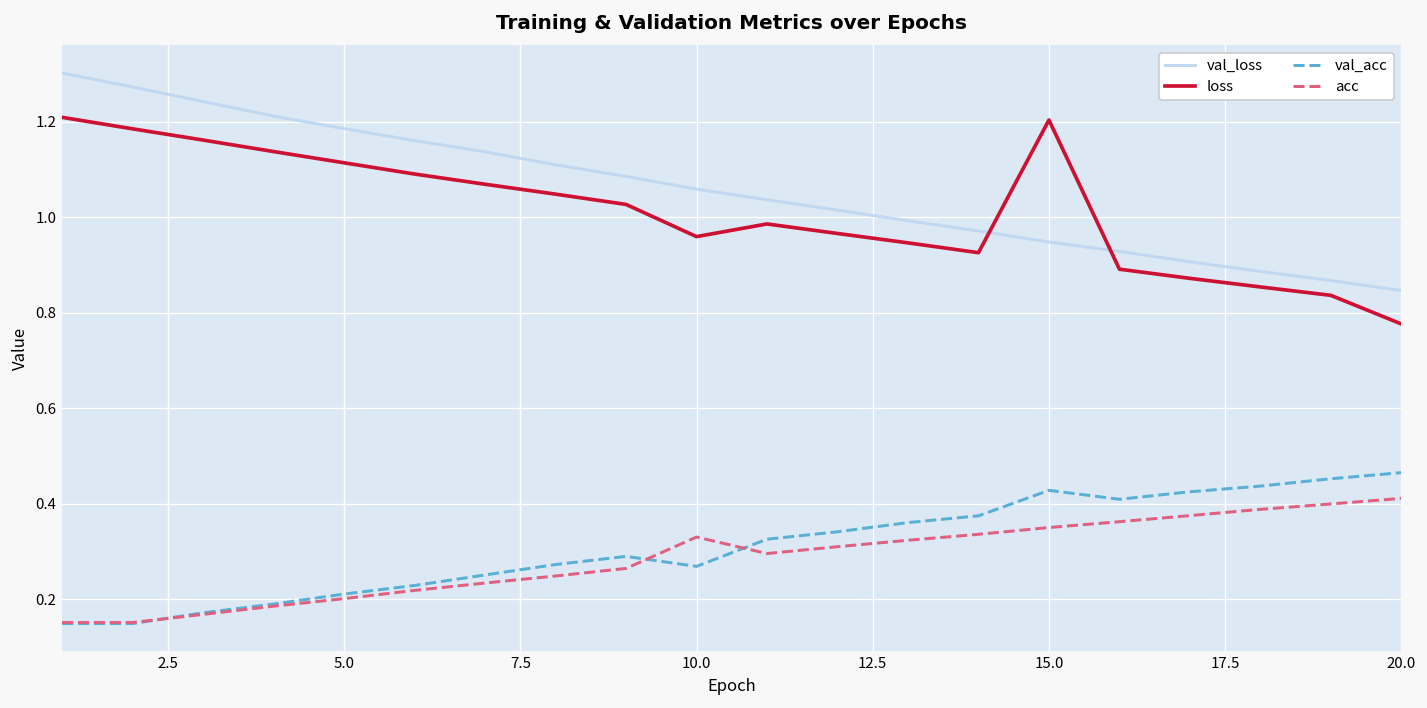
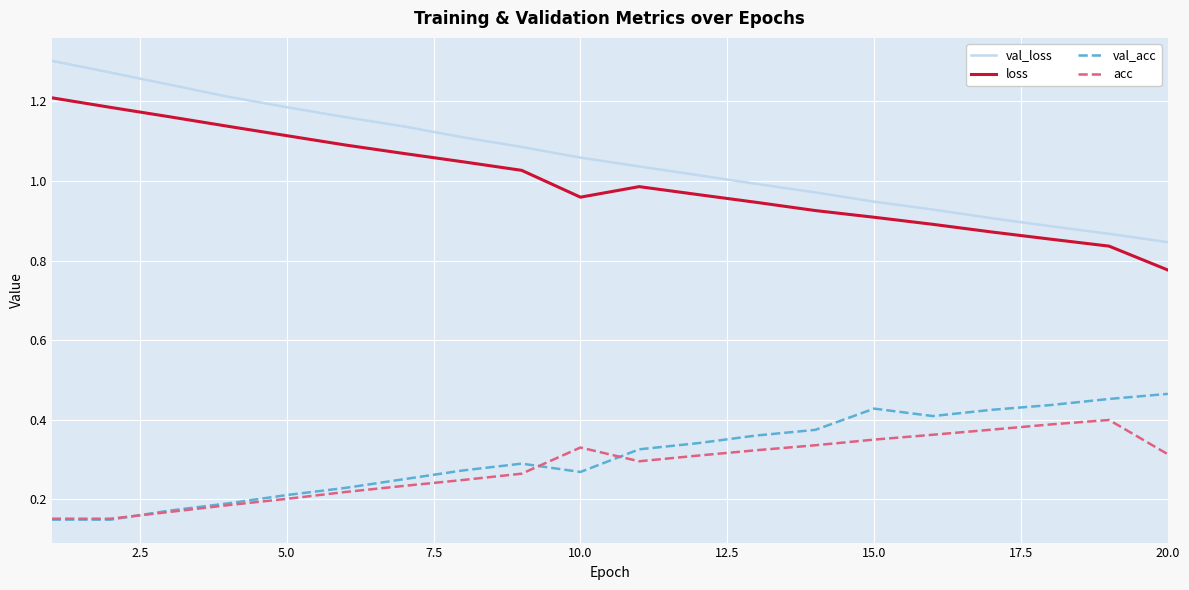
  {
    "val_loss": {
      "5.0": 1.19,
      "10.0": 1.06,
      "15.0": 0.95,
      "20.0": 0.85
    },
    "loss": {
      "5.0": 1.11,
      "10.0": 0.96,
-     "15.0": 1.20,
+     "15.0": 0.91,
      "20.0": 0.78
    },
    "val_acc": {
      "5.0": 0.21,
      "10.0": 0.27,
      "15.0": 0.43,
      "20.0": 0.46
    },
    "acc": {
      "5.0": 0.20,
      "10.0": 0.33,
      "15.0": 0.35,
-     "20.0": 0.41
+     "20.0": 0.31
    }
  }
